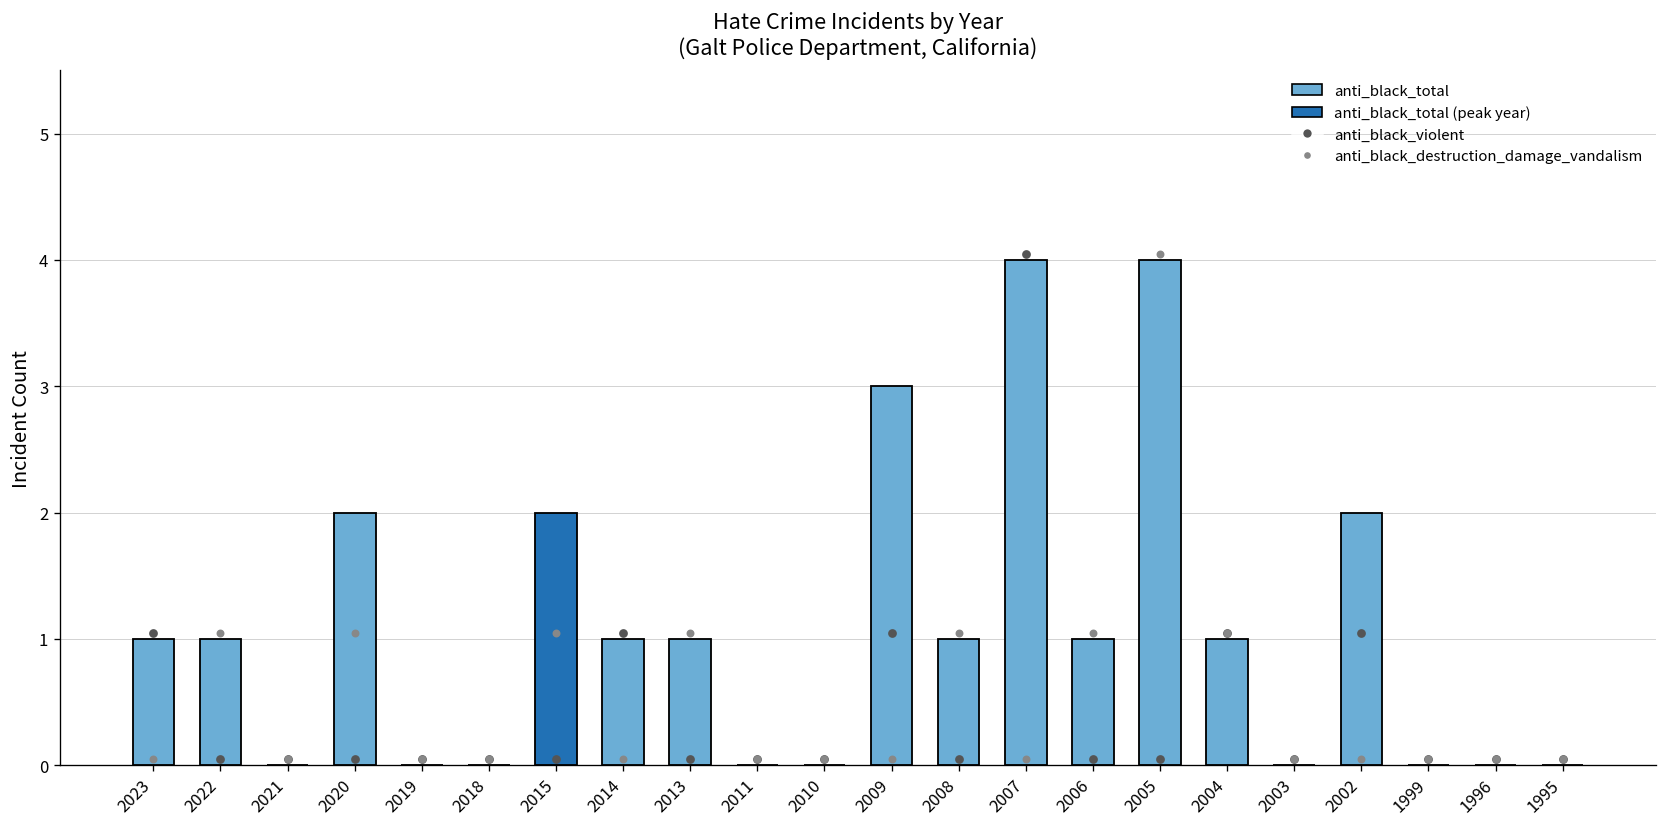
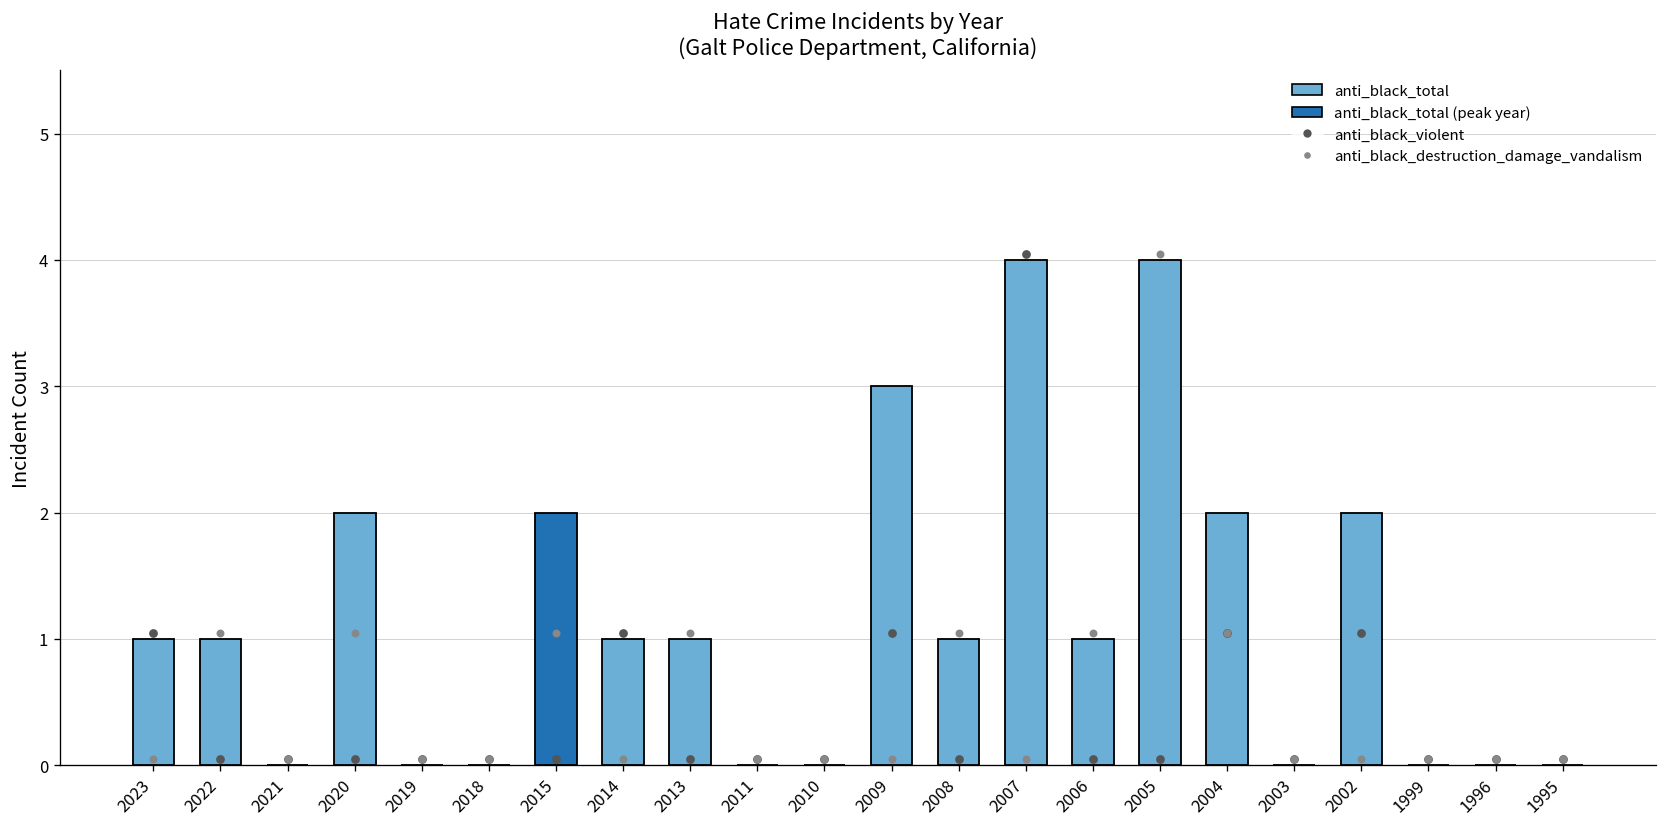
  {
    "anti_black_total": {
      "2023": 1,
      "2022": 1,
      "2021": 0,
      "2020": 2,
      "2019": 0,
      "2018": 0,
      "2015": 2,
      "2014": 1,
      "2013": 1,
      "2011": 0,
      "2010": 0,
      "2009": 3,
      "2008": 1,
      "2007": 4,
      "2006": 1,
      "2005": 4,
-     "2004": 1,
+     "2004": 2,
      "2003": 0,
      "2002": 2,
      "1999": 0,
      "1996": 0,
      "1995": 0
    }
  }
